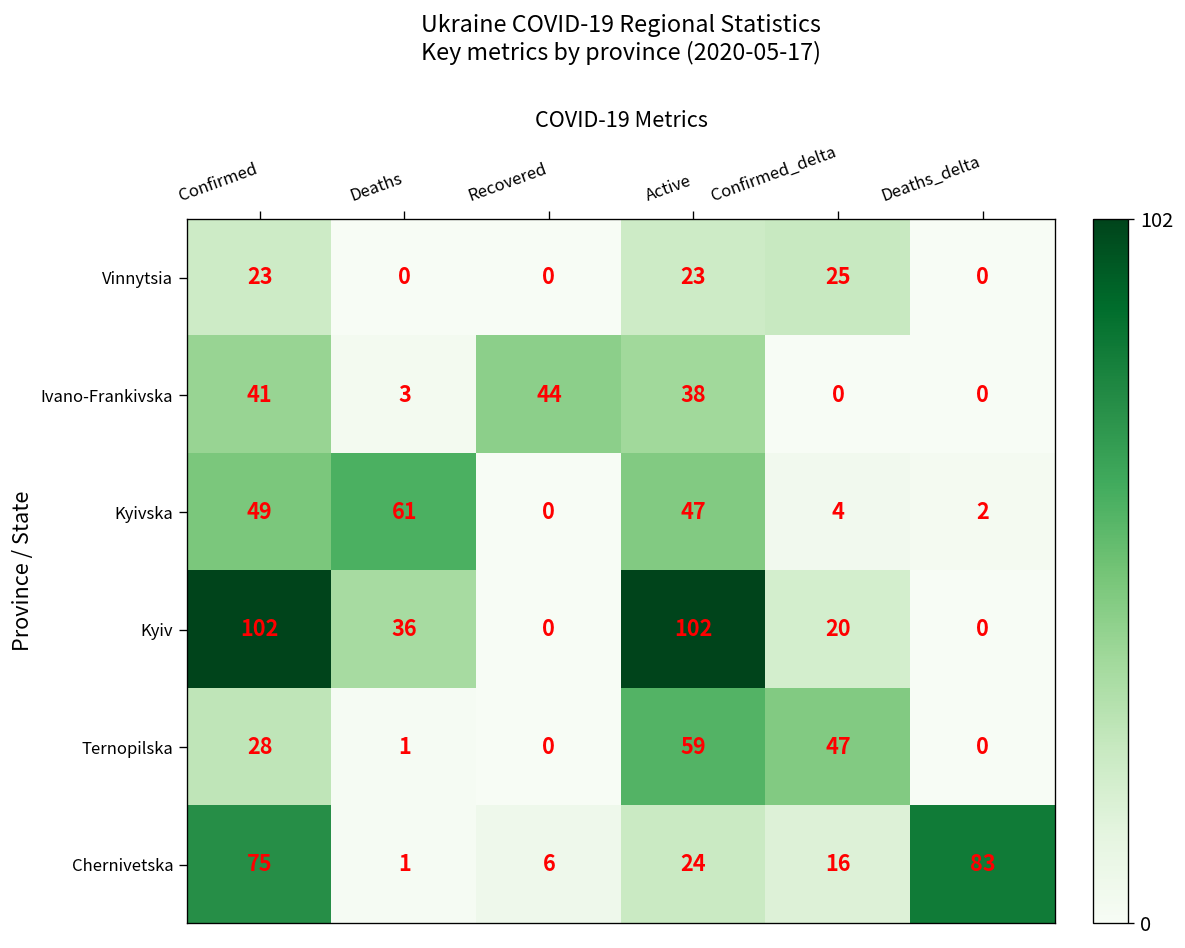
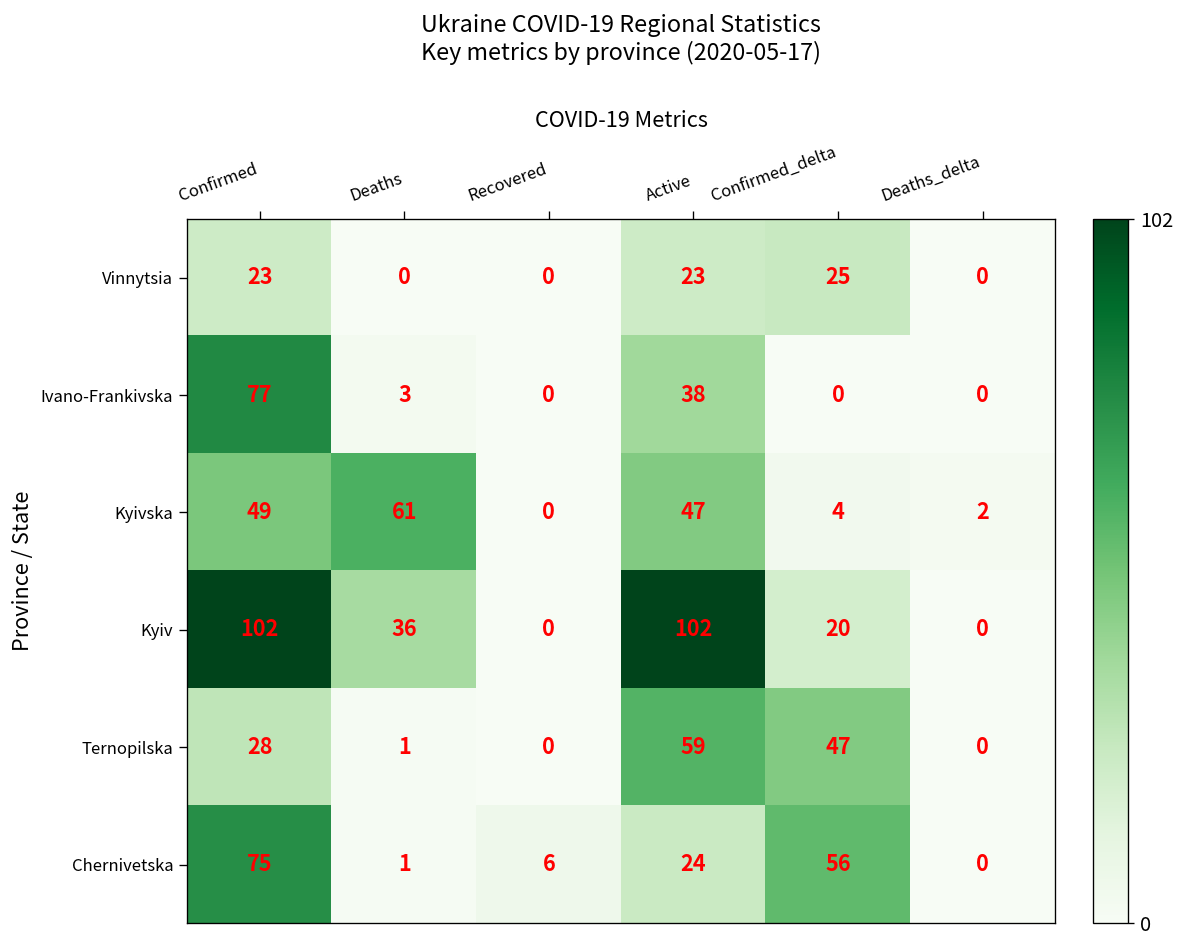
  {
    "Vinnytsia": {
      "Confirmed": 23,
      "Deaths": 0,
      "Recovered": 0,
      "Active": 23,
      "Confirmed_delta": 25,
      "Deaths_delta": 0
    },
    "Ivano-Frankivska": {
-     "Confirmed": 41,
+     "Confirmed": 77,
      "Deaths": 3,
-     "Recovered": 44,
+     "Recovered": 0,
      "Active": 38,
      "Confirmed_delta": 0,
      "Deaths_delta": 0
    },
    "Kyivska": {
      "Confirmed": 49,
      "Deaths": 61,
      "Recovered": 0,
      "Active": 47,
      "Confirmed_delta": 4,
      "Deaths_delta": 2
    },
    "Kyiv": {
      "Confirmed": 102,
      "Deaths": 36,
      "Recovered": 0,
      "Active": 102,
      "Confirmed_delta": 20,
      "Deaths_delta": 0
    },
    "Ternopilska": {
      "Confirmed": 28,
      "Deaths": 1,
      "Recovered": 0,
      "Active": 59,
      "Confirmed_delta": 47,
      "Deaths_delta": 0
    },
    "Chernivetska": {
      "Confirmed": 75,
      "Deaths": 1,
      "Recovered": 6,
      "Active": 24,
-     "Confirmed_delta": 16,
-     "Deaths_delta": 83
+     "Confirmed_delta": 56,
+     "Deaths_delta": 0
    }
  }
